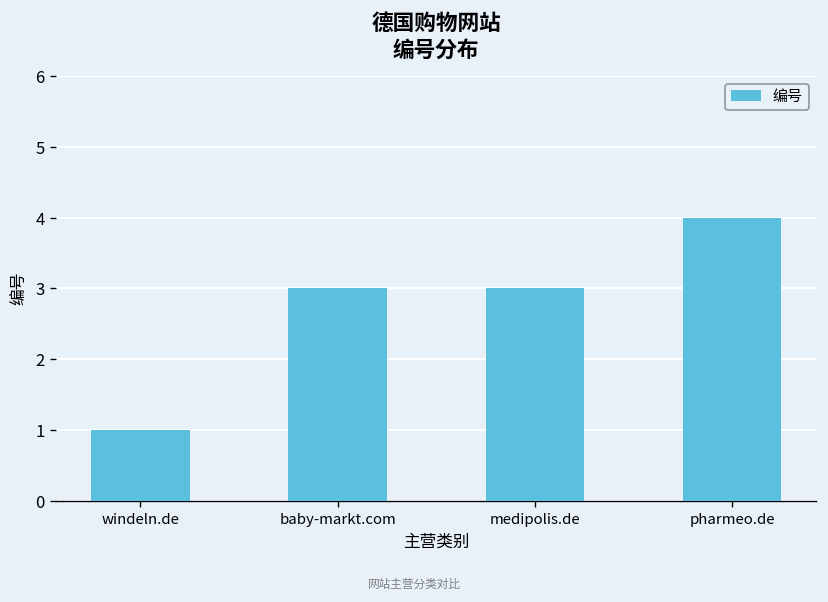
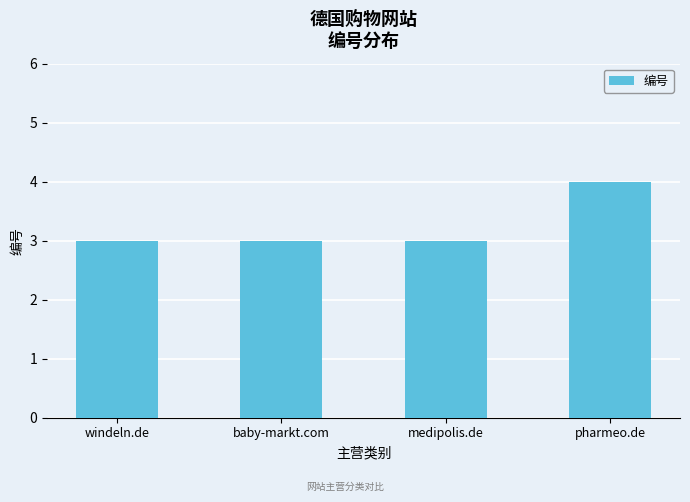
  {
-   "windeln.de": 1,
+   "windeln.de": 3,
    "baby-markt.com": 3,
    "medipolis.de": 3,
    "pharmeo.de": 4
  }
